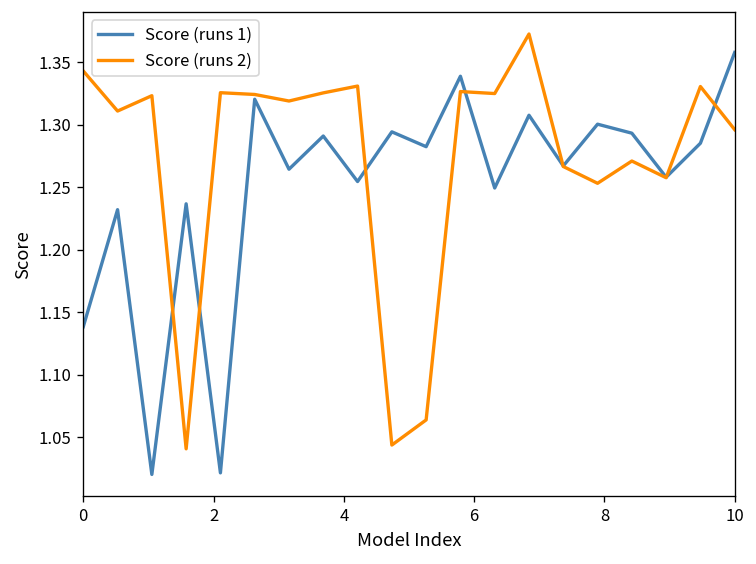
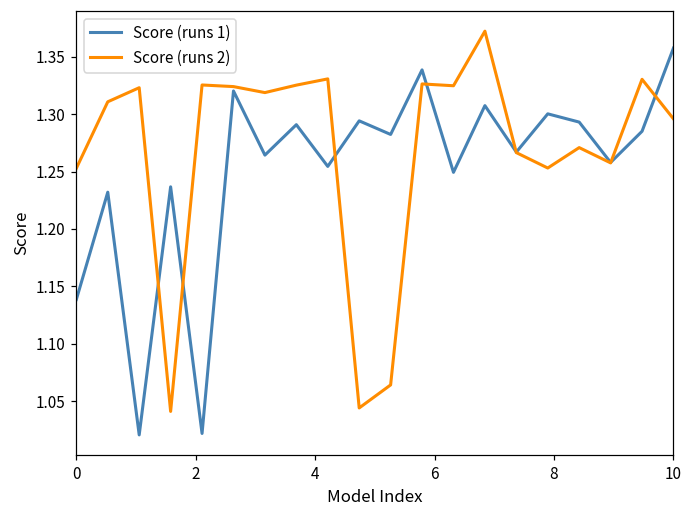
  {
    "Score (runs 1)": {
      "0": 1.139,
      "10": 1.358
    },
    "Score (runs 2)": {
-     "0": 1.343,
+     "0": 1.253,
      "10": 1.296
    }
  }
